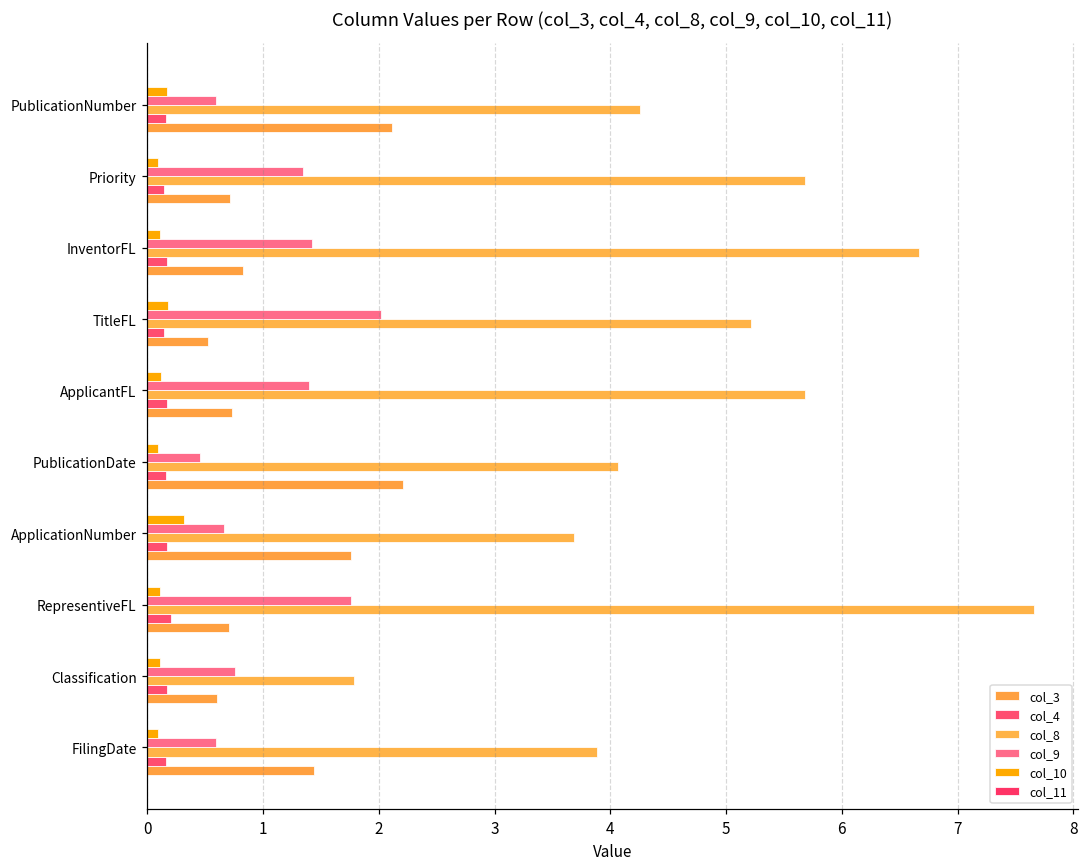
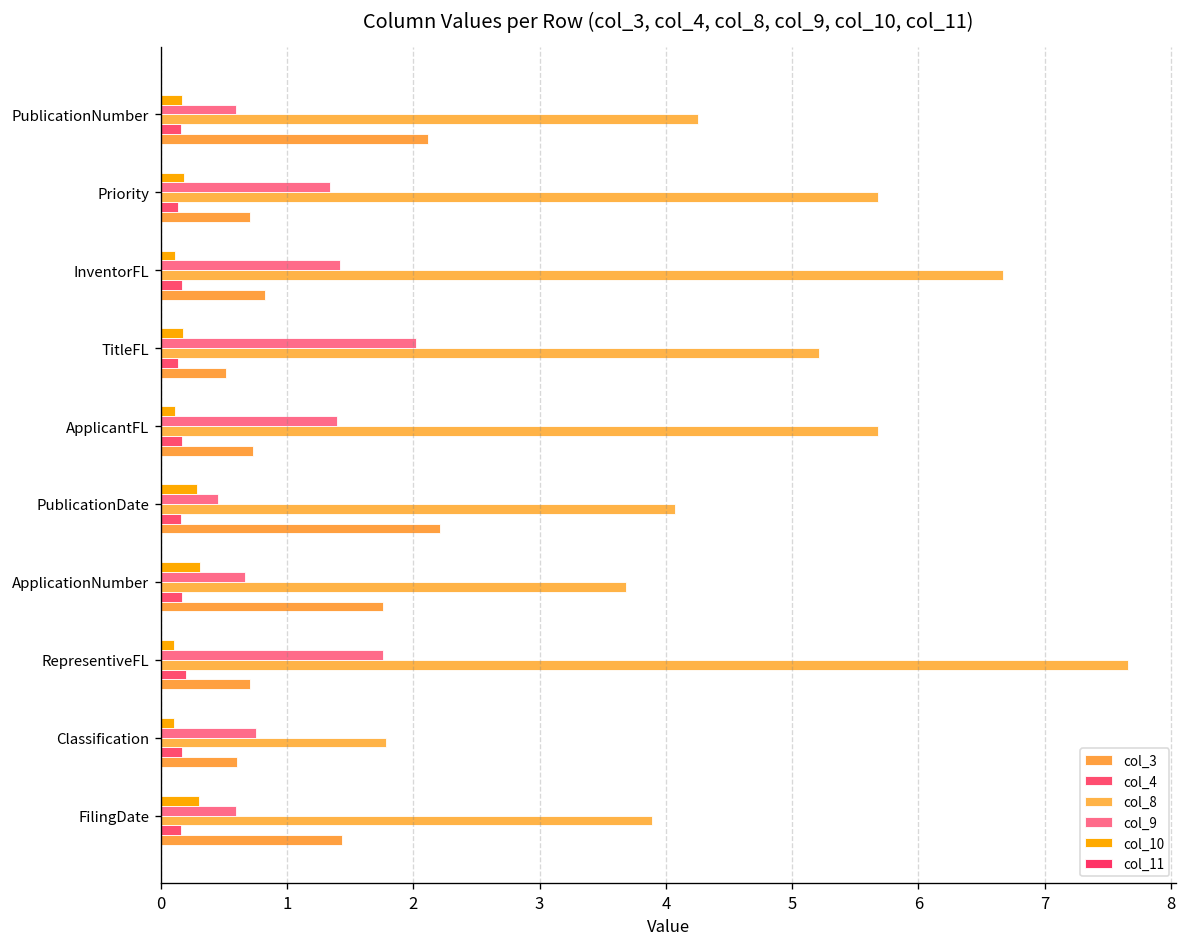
  {
    "col_10": {
      "PublicationNumber": 0.17,
-     "Priority": 0.09,
+     "Priority": 0.18,
      "InventorFL": 0.11,
      "TitleFL": 0.18,
      "ApplicantFL": 0.12,
-     "PublicationDate": 0.09,
+     "PublicationDate": 0.28,
      "ApplicationNumber": 0.31,
      "RepresentiveFL": 0.11,
      "Classification": 0.11,
-     "FilingDate": 0.09
+     "FilingDate": 0.30
    }
  }
